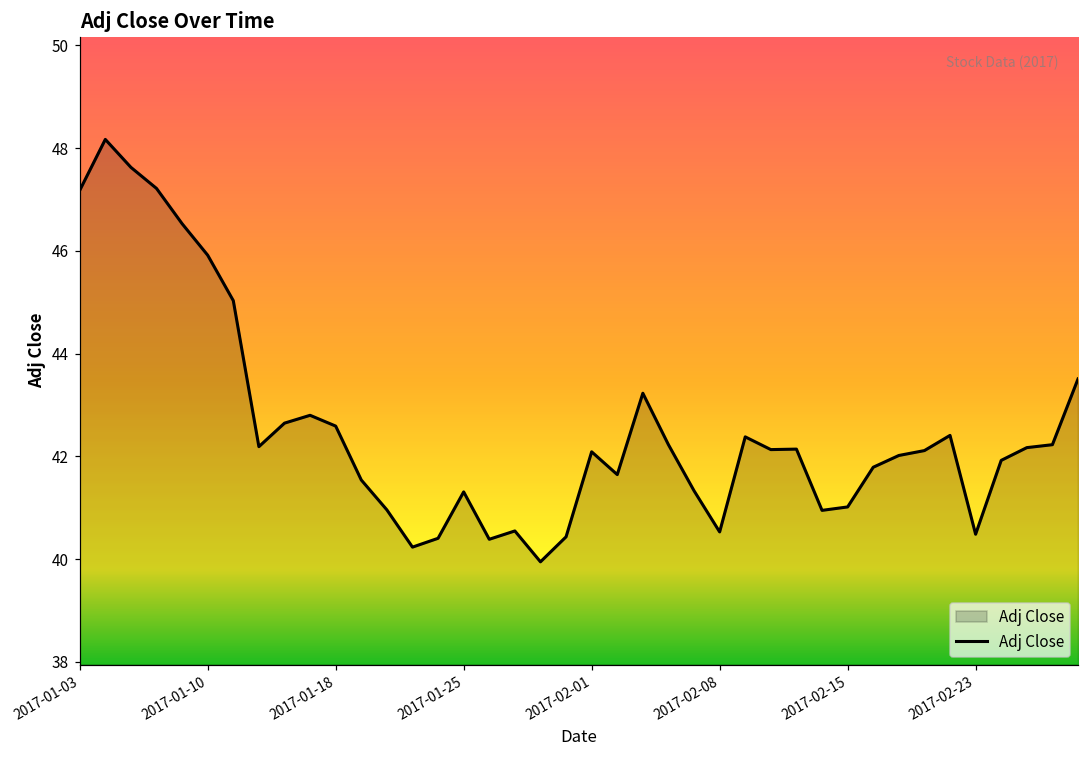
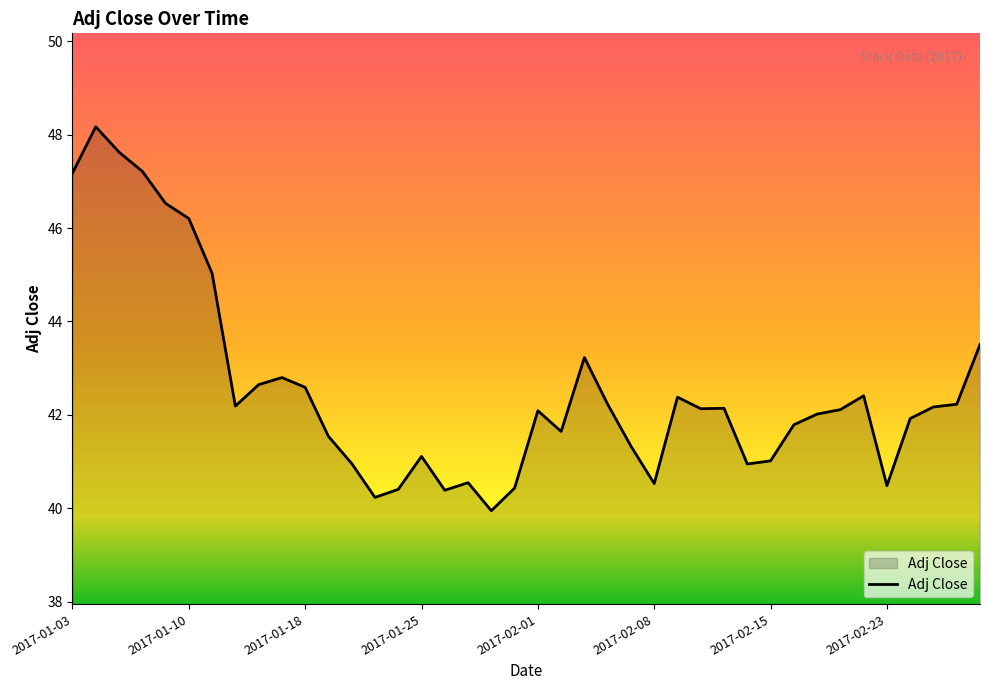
  {
    "2017-01-03": 47.2,
-   "2017-01-10": 45.9,
+   "2017-01-10": 46.2,
    "2017-01-18": 42.6,
-   "2017-01-25": 41.3,
+   "2017-01-25": 41.1,
    "2017-02-01": 42.1,
    "2017-02-08": 40.5,
    "2017-02-15": 41.0,
    "2017-02-23": 40.5
  }
